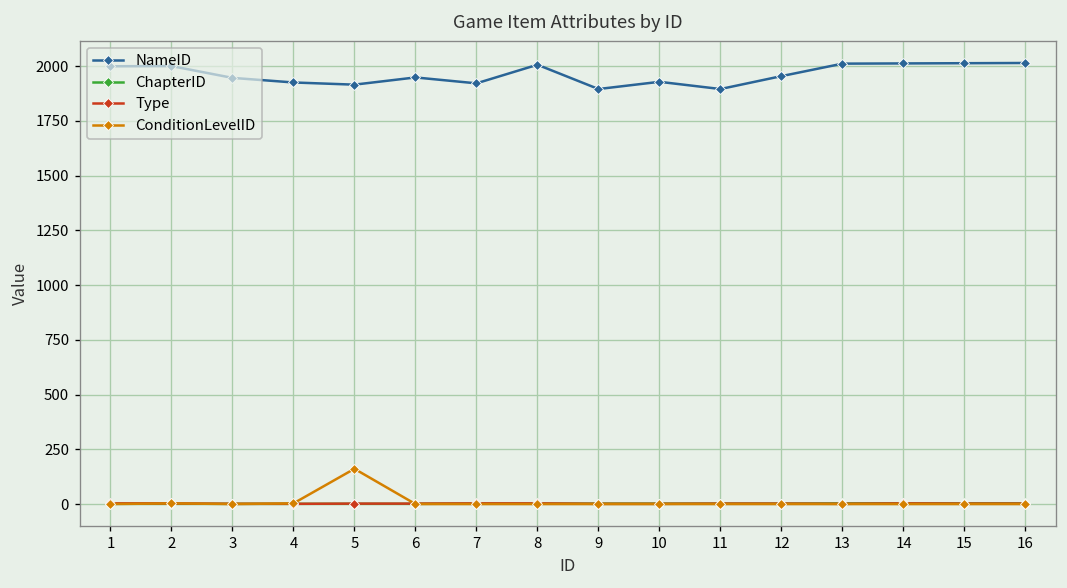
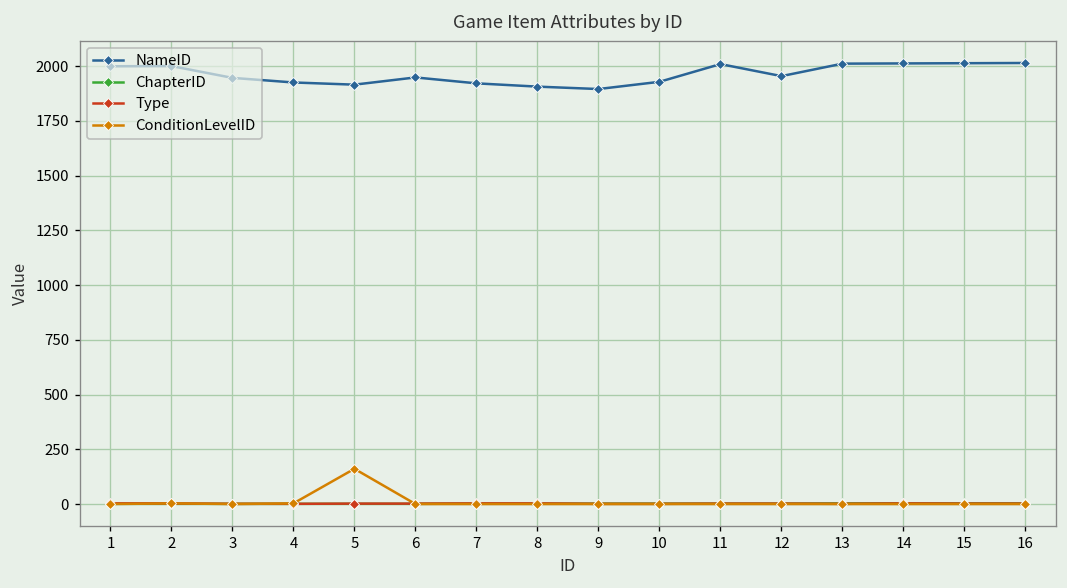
  {
    "NameID": {
      "4": 1930,
      "5": 1920,
      "6": 1950,
      "7": 1920,
-     "8": 2010,
+     "8": 1910,
      "9": 1900,
      "10": 1930,
-     "11": 1900,
+     "11": 2010,
      "12": 1960,
      "13": 2010,
      "14": 2010,
      "15": 2010,
      "16": 2020
    },
    "Type": {
      "5": 0
    },
    "ConditionLevelID": {
      "5": 160
    }
  }
